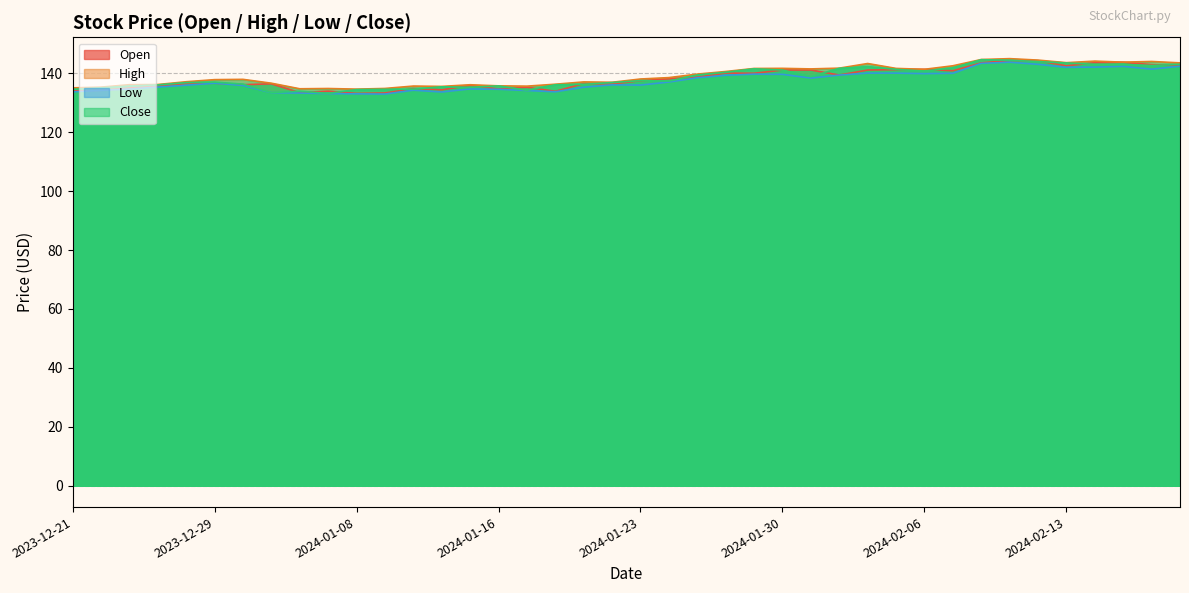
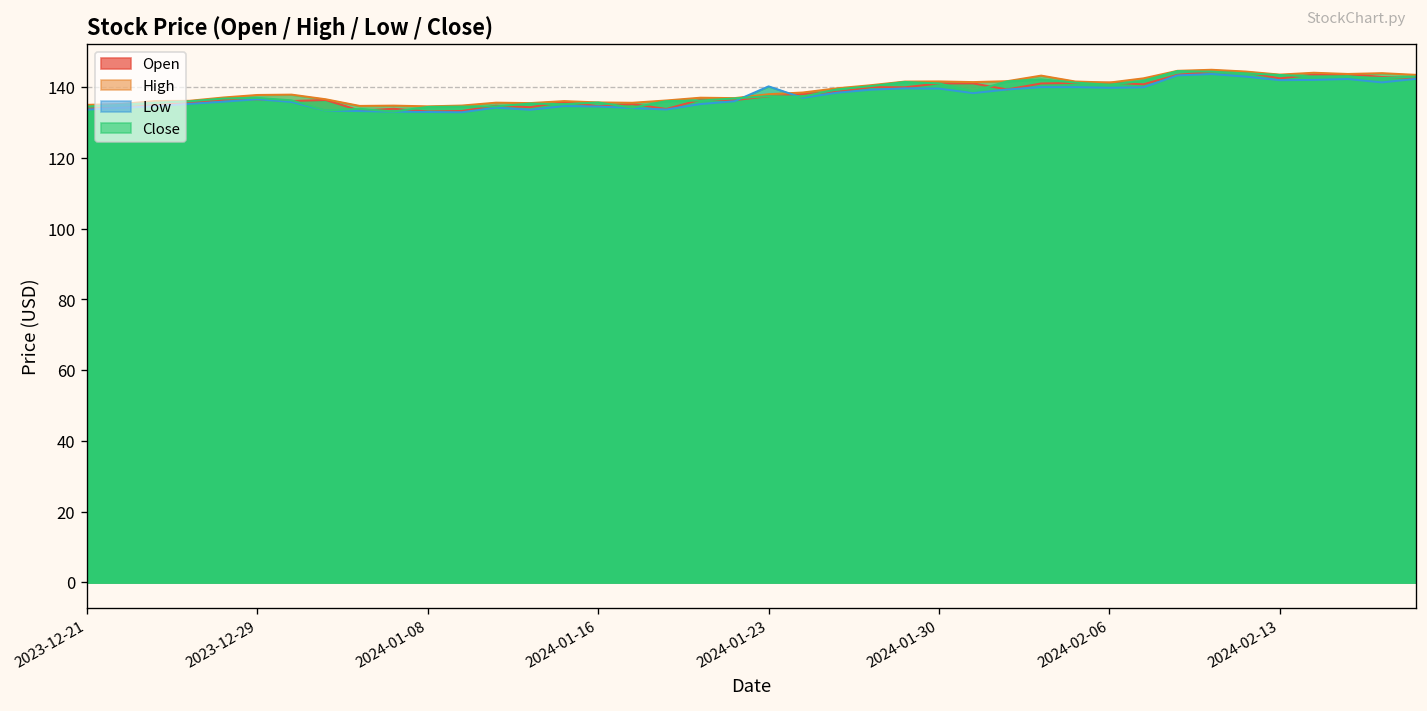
  {
    "Low": {
-     "2024-01-23": 136,
+     "2024-01-23": 140,
      "2024-01-30": 140
    }
  }
